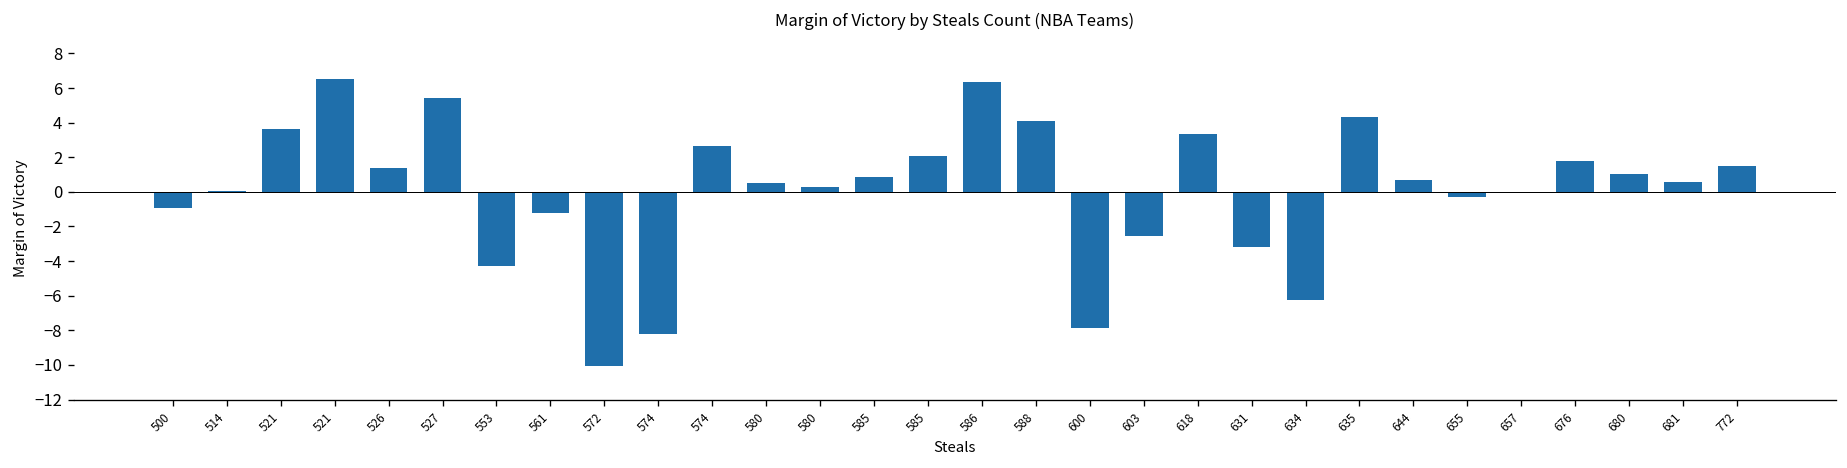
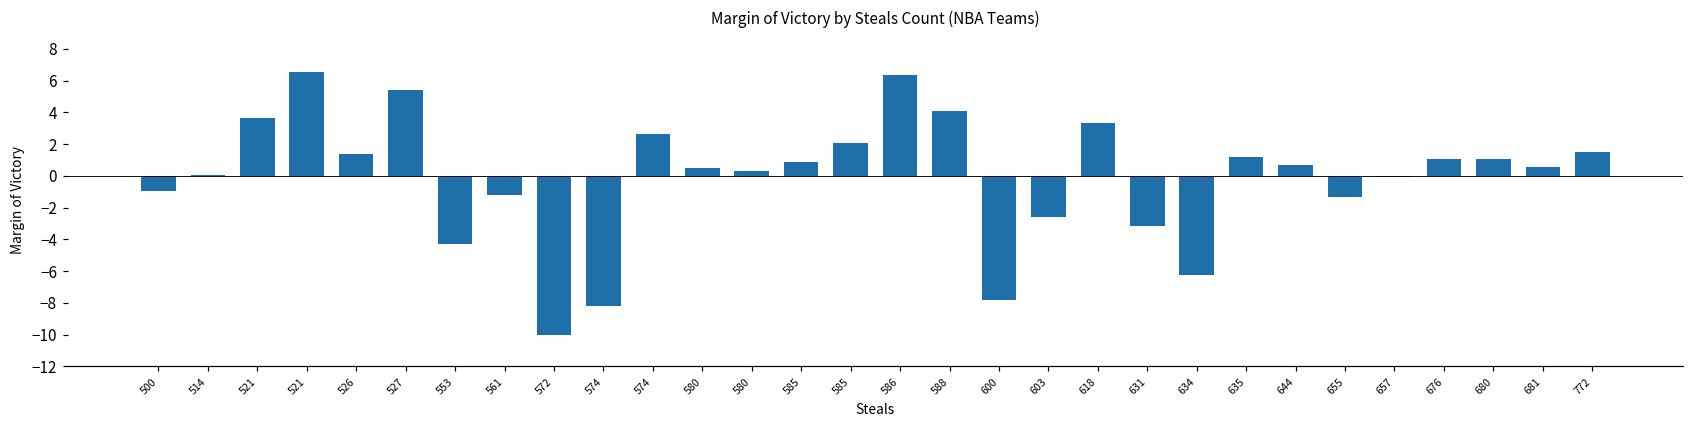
  {
    "500": -0.9,
    "526": 1.4,
    "527": 5.4,
    "553": -4.3,
    "561": -1.2,
    "572": -10.0,
    "586": 6.4,
    "588": 4.1,
    "600": -7.9,
    "603": -2.6,
    "618": 3.3,
    "631": -3.2,
    "634": -6.2,
-   "635": 4.3,
+   "635": 1.2,
    "644": 0.7,
-   "655": -0.3,
-   "676": 1.8,
+   "655": -1.3,
+   "676": 1.1,
    "680": 1.0,
    "681": 0.6,
    "772": 1.5
  }
